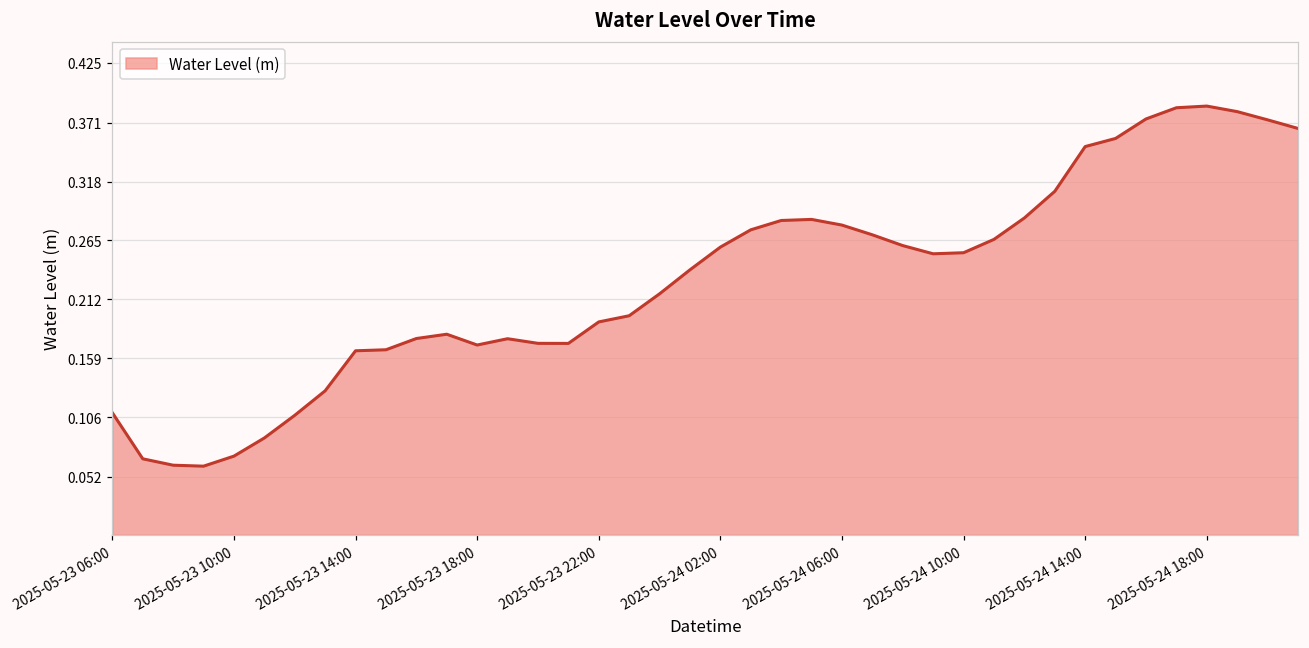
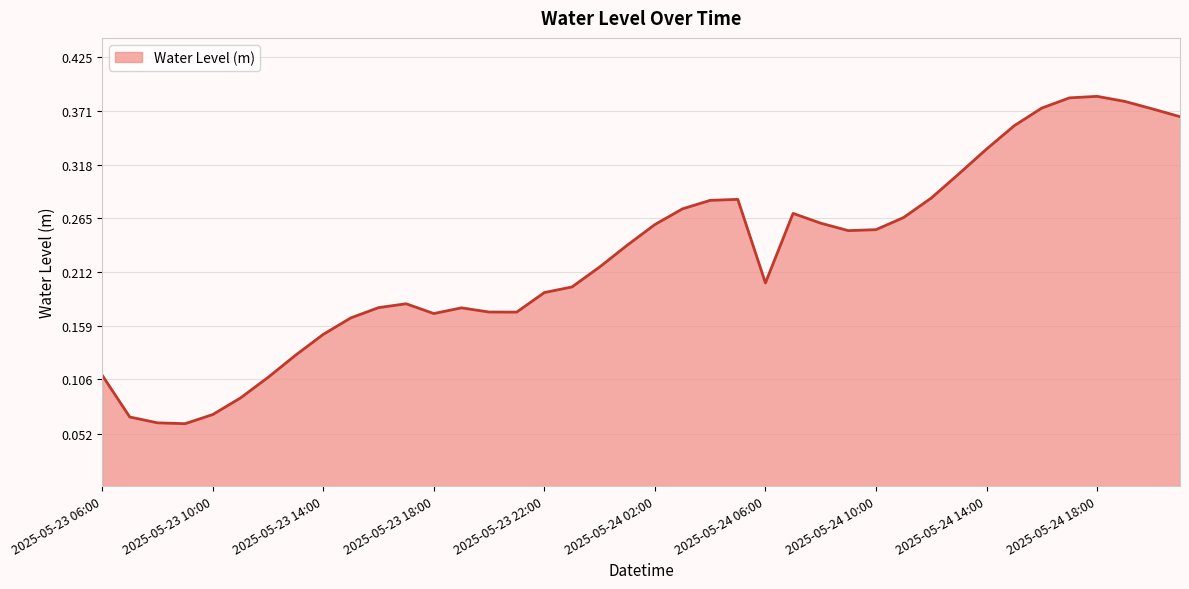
  {
    "2025-05-23 06:00": 0.110,
    "2025-05-23 10:00": 0.071,
-   "2025-05-23 14:00": 0.166,
+   "2025-05-23 14:00": 0.150,
    "2025-05-23 18:00": 0.171,
    "2025-05-23 22:00": 0.192,
    "2025-05-24 02:00": 0.259,
-   "2025-05-24 06:00": 0.279,
+   "2025-05-24 06:00": 0.201,
    "2025-05-24 10:00": 0.254,
-   "2025-05-24 14:00": 0.350,
+   "2025-05-24 14:00": 0.334,
    "2025-05-24 18:00": 0.386
  }
